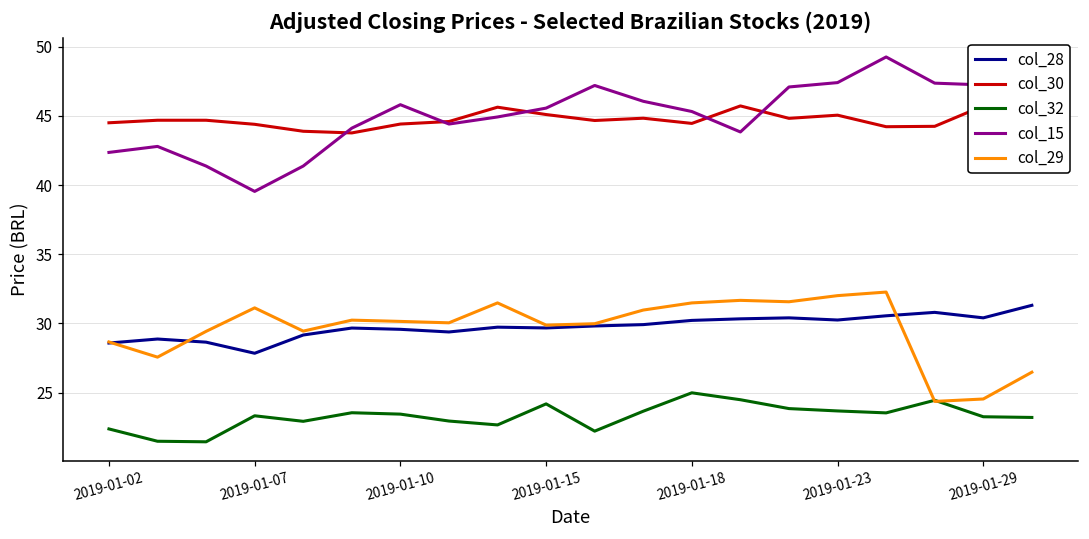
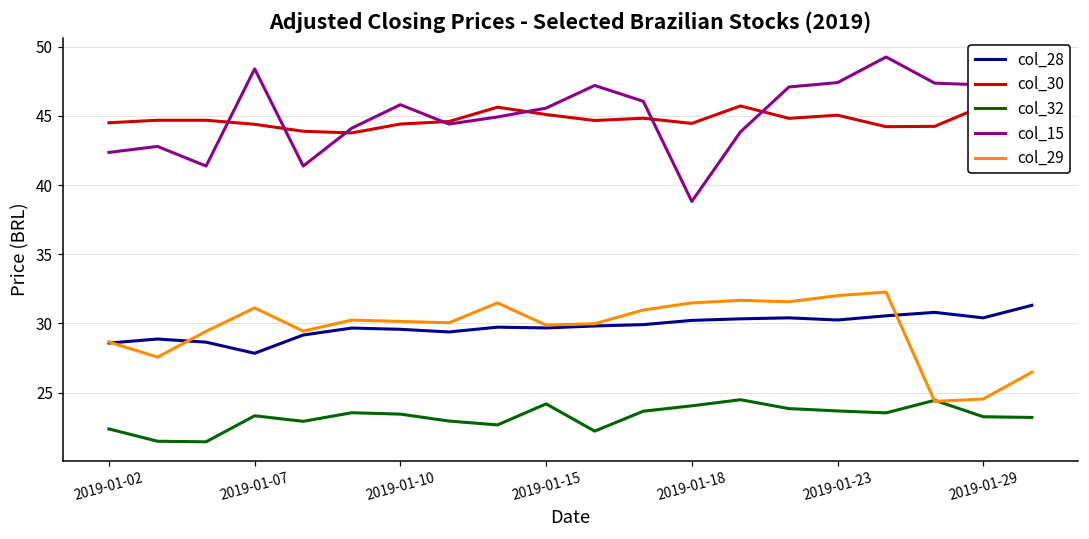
  {
    "col_28": {
      "2019-01-07": 27.8,
      "2019-01-10": 29.6,
      "2019-01-18": 30.2,
      "2019-01-23": 30.2,
      "2019-01-29": 30.4
    },
    "col_30": {
      "2019-01-02": 44.5,
      "2019-01-07": 44.4,
      "2019-01-10": 44.4,
      "2019-01-15": 45.1,
      "2019-01-18": 44.5,
      "2019-01-23": 45.0
    },
    "col_32": {
      "2019-01-02": 22.4,
      "2019-01-07": 23.3,
      "2019-01-10": 23.5,
      "2019-01-15": 24.2,
-     "2019-01-18": 25.0,
+     "2019-01-18": 24.1,
      "2019-01-23": 23.7,
      "2019-01-29": 23.3
    },
    "col_15": {
      "2019-01-02": 42.4,
-     "2019-01-07": 39.5,
+     "2019-01-07": 48.4,
      "2019-01-10": 45.8,
      "2019-01-15": 45.6,
-     "2019-01-18": 45.3,
+     "2019-01-18": 38.8,
      "2019-01-23": 47.4
    },
    "col_29": {
      "2019-01-07": 31.1,
      "2019-01-10": 30.1,
      "2019-01-18": 31.5,
      "2019-01-23": 32.0,
      "2019-01-29": 24.5
    }
  }
